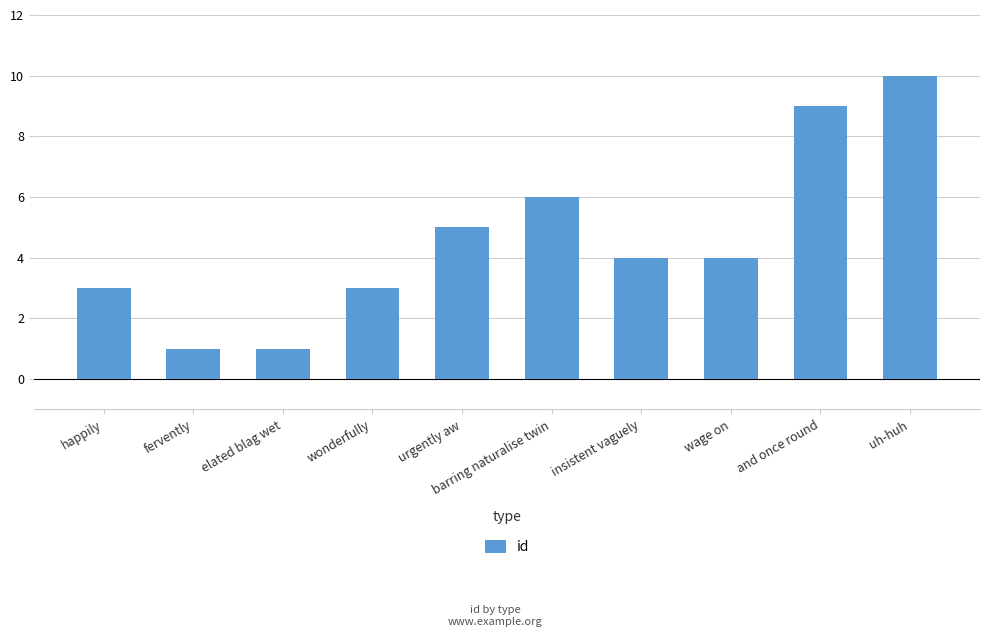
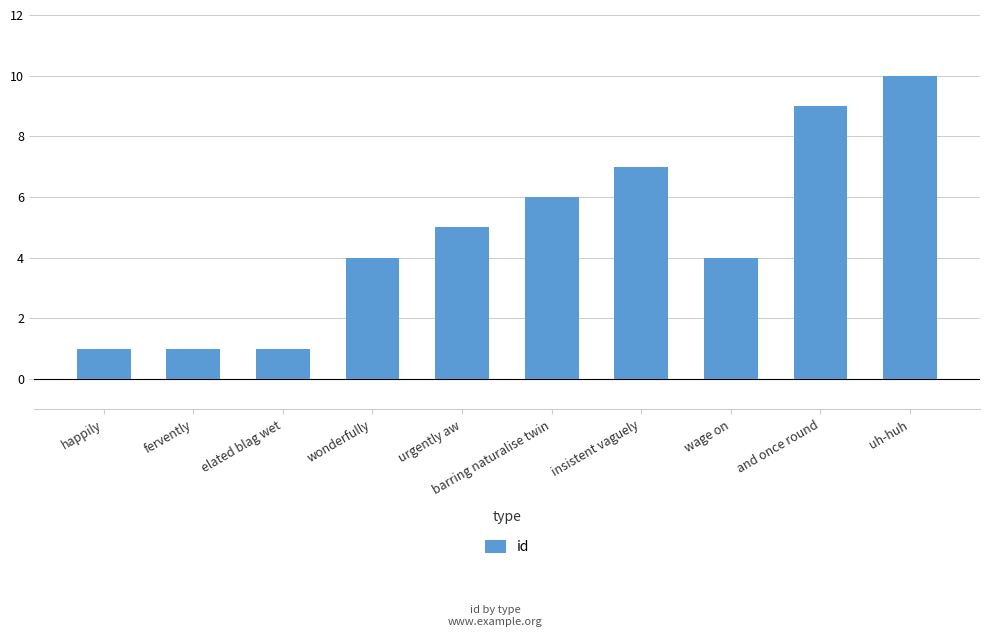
  {
-   "happily": 3,
+   "happily": 1,
    "fervently": 1,
    "elated blag wet": 1,
-   "wonderfully": 3,
+   "wonderfully": 4,
    "urgently aw": 5,
    "barring naturalise twin": 6,
-   "insistent vaguely": 4,
+   "insistent vaguely": 7,
    "wage on": 4,
    "and once round": 9,
    "uh-huh": 10
  }
